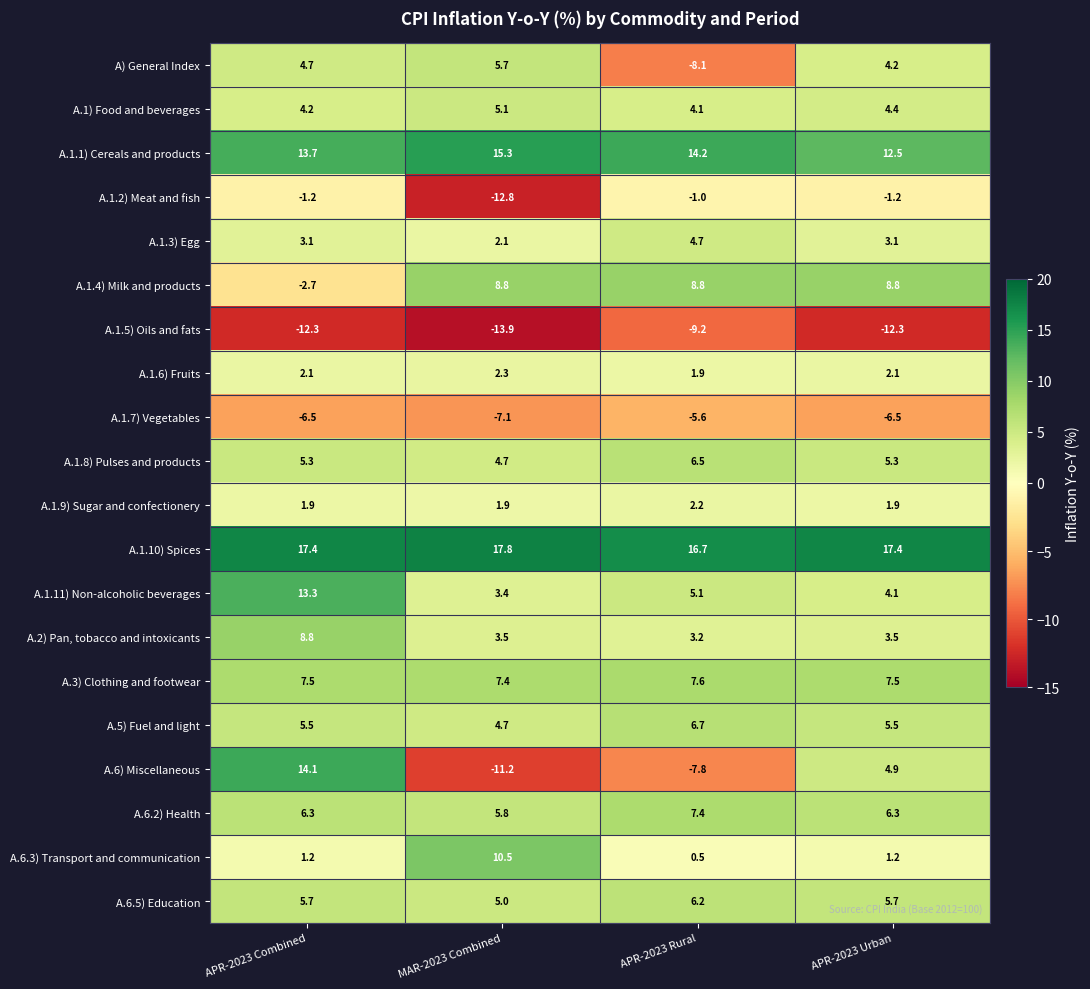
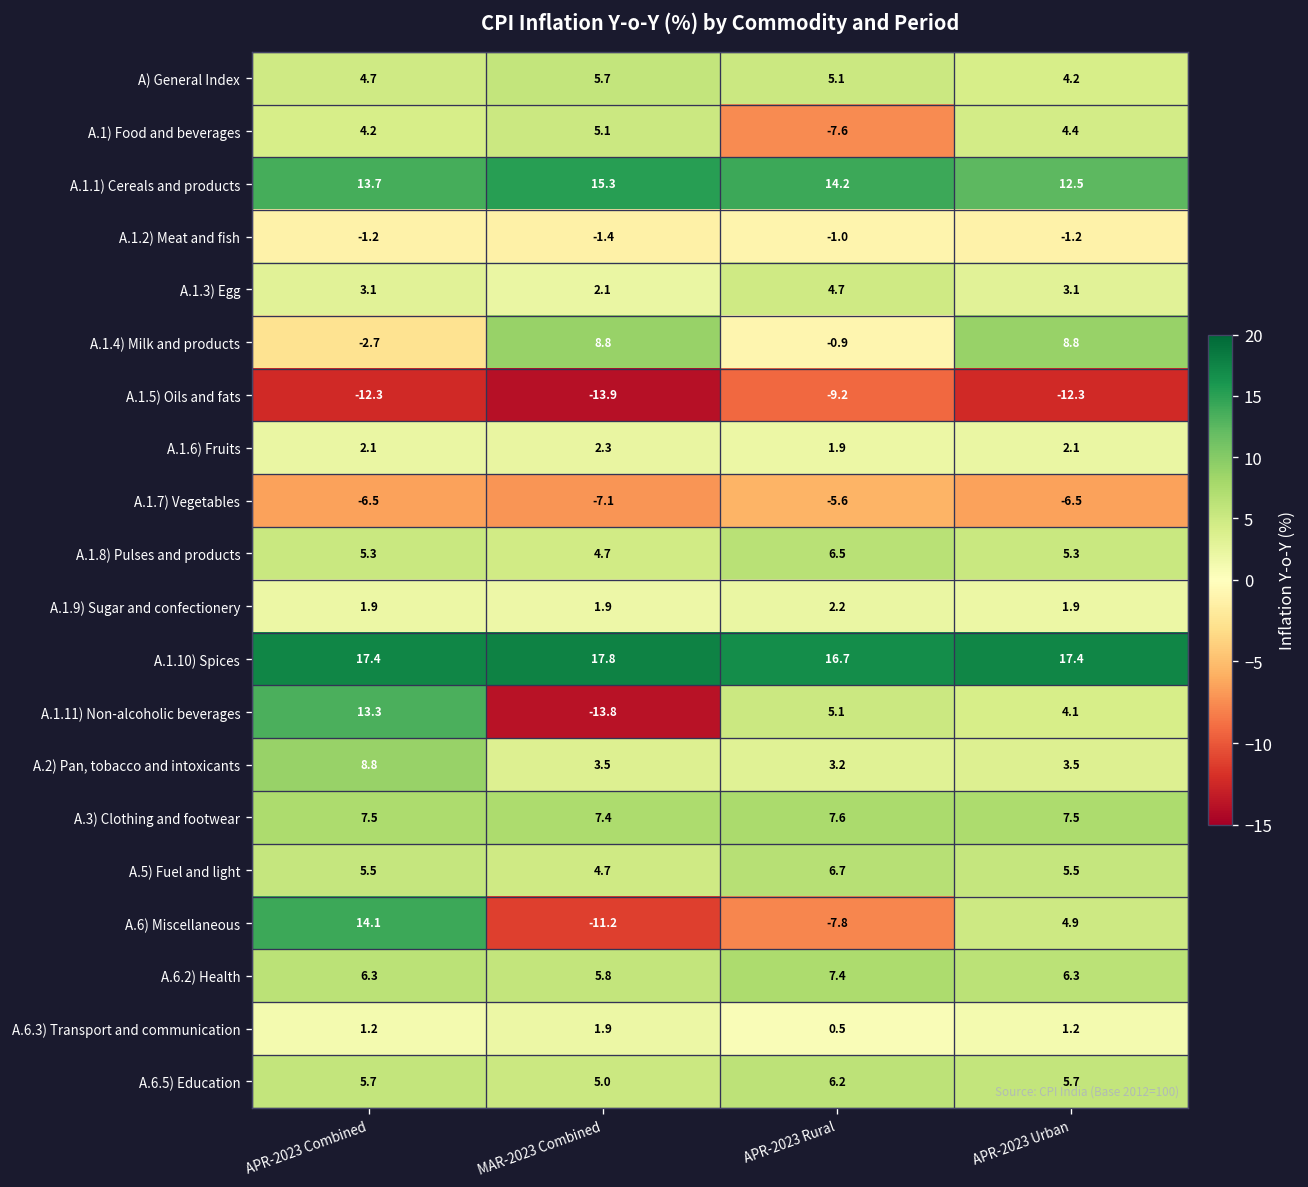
  {
    "A) General Index": {
      "APR-2023 Combined": 4.7,
      "MAR-2023 Combined": 5.7,
-     "APR-2023 Rural": -8.1,
+     "APR-2023 Rural": 5.1,
      "APR-2023 Urban": 4.2
    },
    "A.1) Food and beverages": {
      "APR-2023 Combined": 4.2,
      "MAR-2023 Combined": 5.1,
-     "APR-2023 Rural": 4.1,
+     "APR-2023 Rural": -7.6,
      "APR-2023 Urban": 4.4
    },
    "A.1.1) Cereals and products": {
      "APR-2023 Combined": 13.7,
      "MAR-2023 Combined": 15.3,
      "APR-2023 Rural": 14.2,
      "APR-2023 Urban": 12.5
    },
    "A.1.2) Meat and fish": {
      "APR-2023 Combined": -1.2,
-     "MAR-2023 Combined": -12.8,
+     "MAR-2023 Combined": -1.4,
      "APR-2023 Rural": -1.0,
      "APR-2023 Urban": -1.2
    },
    "A.1.3) Egg": {
      "APR-2023 Combined": 3.1,
      "MAR-2023 Combined": 2.1,
      "APR-2023 Rural": 4.7,
      "APR-2023 Urban": 3.1
    },
    "A.1.4) Milk and products": {
      "APR-2023 Combined": -2.7,
      "MAR-2023 Combined": 8.8,
-     "APR-2023 Rural": 8.8,
+     "APR-2023 Rural": -0.9,
      "APR-2023 Urban": 8.8
    },
    "A.1.5) Oils and fats": {
      "APR-2023 Combined": -12.3,
      "MAR-2023 Combined": -13.9,
      "APR-2023 Rural": -9.2,
      "APR-2023 Urban": -12.3
    },
    "A.1.6) Fruits": {
      "APR-2023 Combined": 2.1,
      "MAR-2023 Combined": 2.3,
      "APR-2023 Rural": 1.9,
      "APR-2023 Urban": 2.1
    },
    "A.1.7) Vegetables": {
      "APR-2023 Combined": -6.5,
      "MAR-2023 Combined": -7.1,
      "APR-2023 Rural": -5.6,
      "APR-2023 Urban": -6.5
    },
    "A.1.8) Pulses and products": {
      "APR-2023 Combined": 5.3,
      "MAR-2023 Combined": 4.7,
      "APR-2023 Rural": 6.5,
      "APR-2023 Urban": 5.3
    },
    "A.1.9) Sugar and confectionery": {
      "APR-2023 Combined": 1.9,
      "MAR-2023 Combined": 1.9,
      "APR-2023 Rural": 2.2,
      "APR-2023 Urban": 1.9
    },
    "A.1.10) Spices": {
      "APR-2023 Combined": 17.4,
      "MAR-2023 Combined": 17.8,
      "APR-2023 Rural": 16.7,
      "APR-2023 Urban": 17.4
    },
    "A.1.11) Non-alcoholic beverages": {
      "APR-2023 Combined": 13.3,
-     "MAR-2023 Combined": 3.4,
+     "MAR-2023 Combined": -13.8,
      "APR-2023 Rural": 5.1,
      "APR-2023 Urban": 4.1
    },
    "A.2) Pan, tobacco and intoxicants": {
      "APR-2023 Combined": 8.8,
      "MAR-2023 Combined": 3.5,
      "APR-2023 Rural": 3.2,
      "APR-2023 Urban": 3.5
    },
    "A.3) Clothing and footwear": {
      "APR-2023 Combined": 7.5,
      "MAR-2023 Combined": 7.4,
      "APR-2023 Rural": 7.6,
      "APR-2023 Urban": 7.5
    },
    "A.5) Fuel and light": {
      "APR-2023 Combined": 5.5,
      "MAR-2023 Combined": 4.7,
      "APR-2023 Rural": 6.7,
      "APR-2023 Urban": 5.5
    },
    "A.6) Miscellaneous": {
      "APR-2023 Combined": 14.1,
      "MAR-2023 Combined": -11.2,
      "APR-2023 Rural": -7.8,
      "APR-2023 Urban": 4.9
    },
    "A.6.2) Health": {
      "APR-2023 Combined": 6.3,
      "MAR-2023 Combined": 5.8,
      "APR-2023 Rural": 7.4,
      "APR-2023 Urban": 6.3
    },
    "A.6.3) Transport and communication": {
      "APR-2023 Combined": 1.2,
-     "MAR-2023 Combined": 10.5,
+     "MAR-2023 Combined": 1.9,
      "APR-2023 Rural": 0.5,
      "APR-2023 Urban": 1.2
    },
    "A.6.5) Education": {
      "APR-2023 Combined": 5.7,
      "MAR-2023 Combined": 5.0,
      "APR-2023 Rural": 6.2
    }
  }
